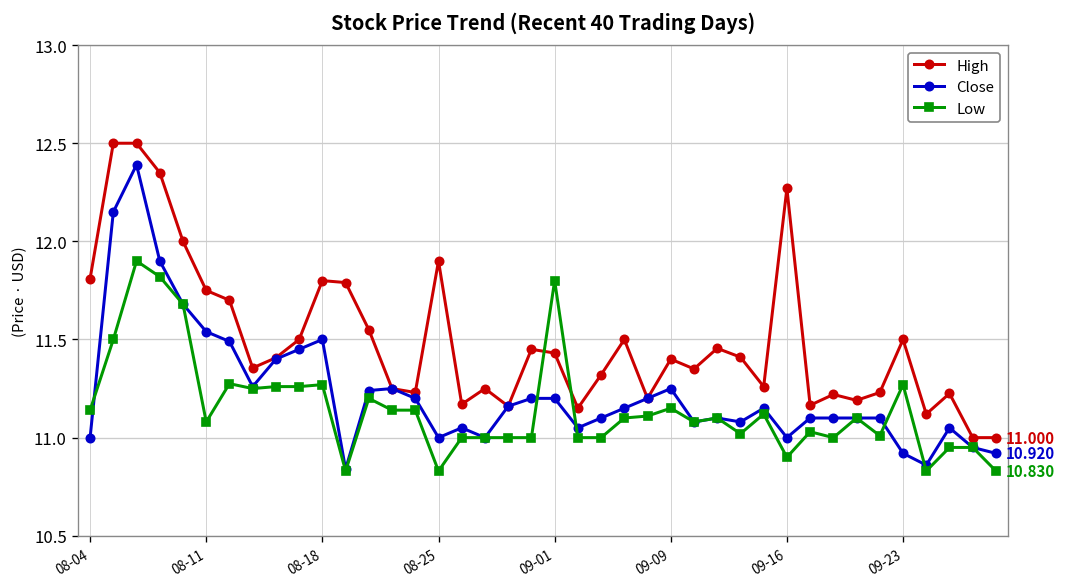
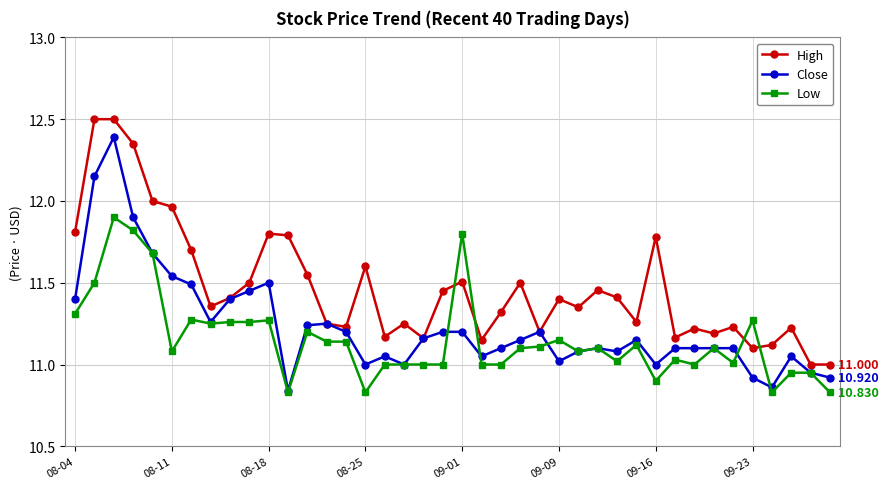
  {
    "High": {
      "08-04": 11.81,
-     "08-11": 11.75,
+     "08-11": 11.97,
      "08-18": 11.80,
-     "08-25": 11.9,
-     "09-01": 11.43,
+     "08-25": 11.6,
+     "09-01": 11.51,
      "09-09": 11.40,
-     "09-16": 12.27,
-     "09-23": 11.5
+     "09-16": 11.78,
+     "09-23": 11.1
    },
    "Close": {
-     "08-04": 11.0,
+     "08-04": 11.4,
      "08-11": 11.54,
      "08-18": 11.50,
      "08-25": 11.00,
      "09-01": 11.20,
-     "09-09": 11.25,
+     "09-09": 11.02,
      "09-16": 11.00,
      "09-23": 10.92
    },
    "Low": {
-     "08-04": 11.14,
+     "08-04": 11.31,
      "08-11": 11.08,
      "08-18": 11.27,
      "08-25": 10.83,
      "09-01": 11.80,
      "09-09": 11.15,
      "09-16": 10.90,
      "09-23": 11.27
    }
  }
